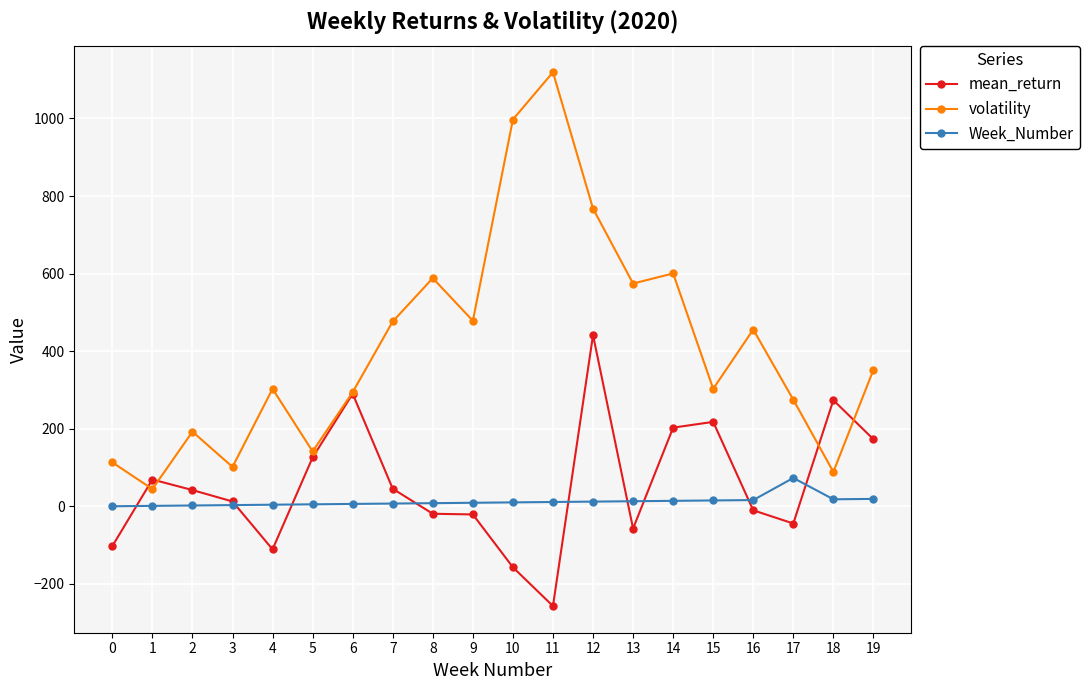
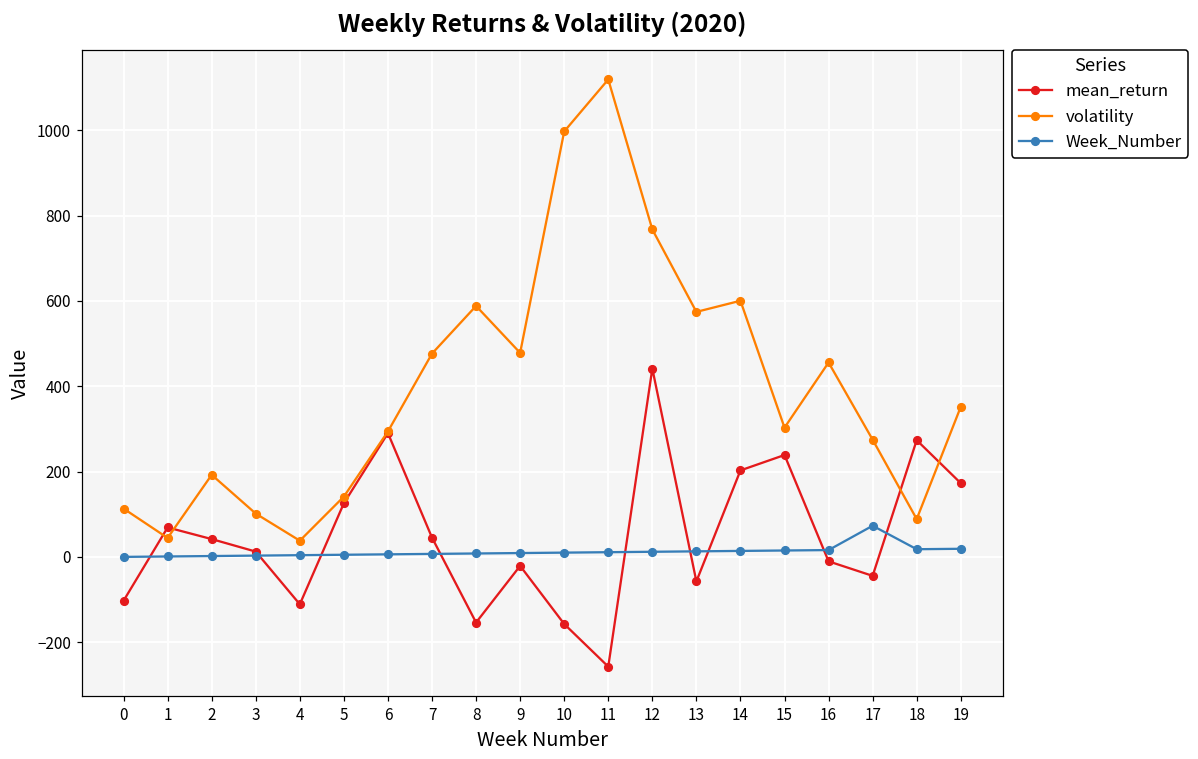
  {
    "mean_return": {
      "0": -100,
      "1": 70,
      "2": 40,
      "3": 10,
      "4": -110,
      "5": 130,
      "7": 50,
-     "8": -20,
+     "8": -150,
      "9": -20,
      "10": -160,
      "11": -260,
      "12": 440,
      "13": -60,
      "14": 200,
-     "15": 220,
+     "15": 240,
      "16": -10,
      "17": -40,
      "18": 270,
      "19": 170
    },
    "volatility": {
      "0": 110,
      "1": 40,
      "2": 190,
      "3": 100,
-     "4": 300,
+     "4": 40,
      "5": 140,
      "7": 480,
      "8": 590,
      "9": 480,
      "10": 1000,
      "11": 1120,
      "12": 770,
      "13": 570,
      "14": 600,
      "15": 300,
      "16": 460,
      "17": 270,
      "18": 90,
      "19": 350
    },
    "Week_Number": {
      "0": 0,
      "1": 0,
      "2": 0,
      "3": 0,
      "4": 0,
      "5": 10,
      "6": 10,
      "7": 10,
      "8": 10,
      "9": 10,
      "10": 10,
      "11": 10,
      "12": 10,
      "13": 10,
      "14": 10,
      "15": 20,
      "16": 20,
      "17": 70,
      "18": 20,
      "19": 20
    }
  }
